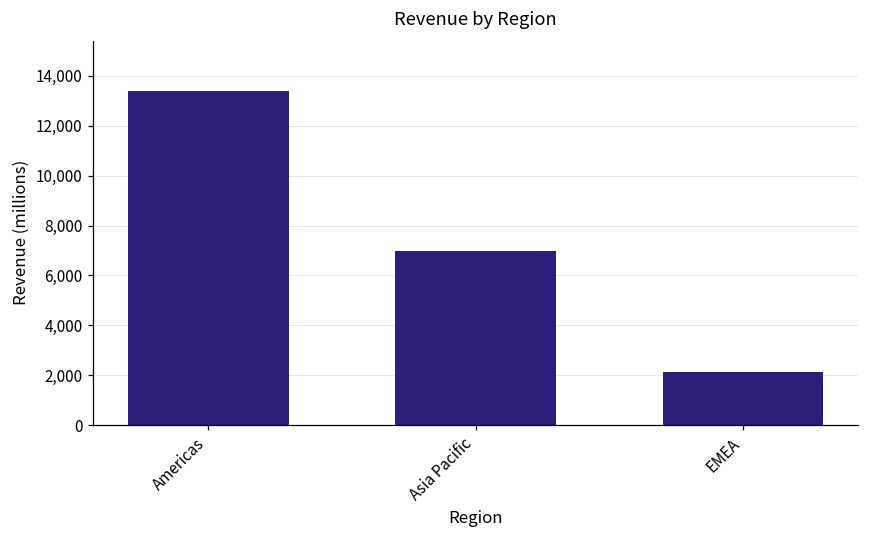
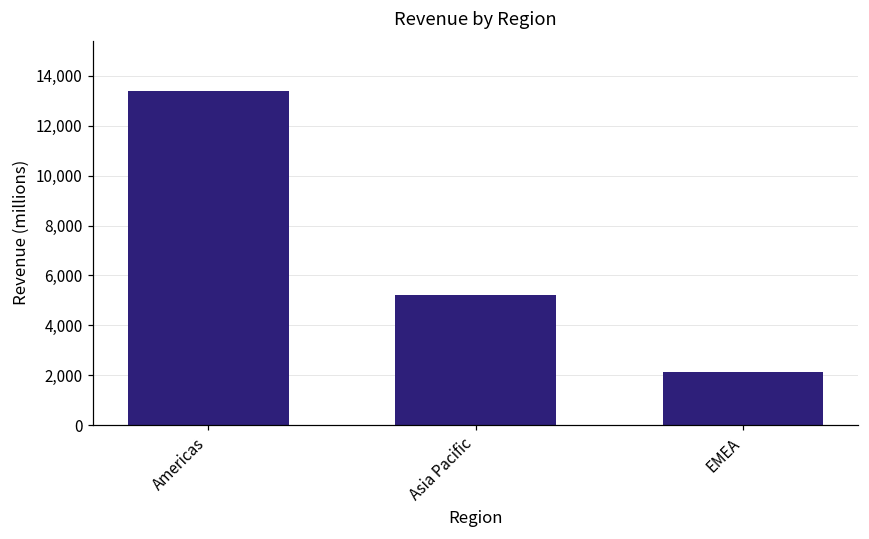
  {
    "Americas": "13,400",
-   "Asia Pacific": "7,000",
+   "Asia Pacific": "5,200",
    "EMEA": "2,100"
  }
